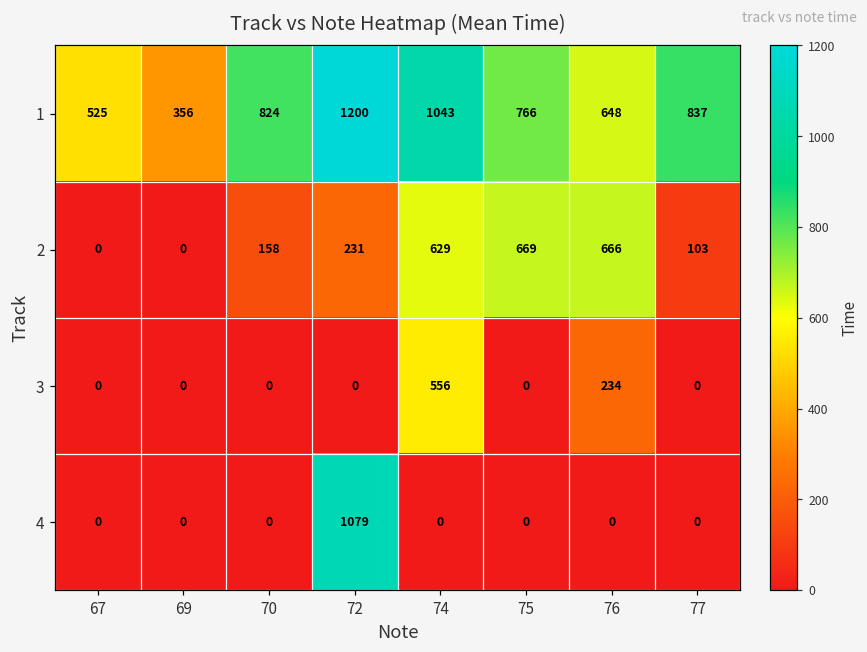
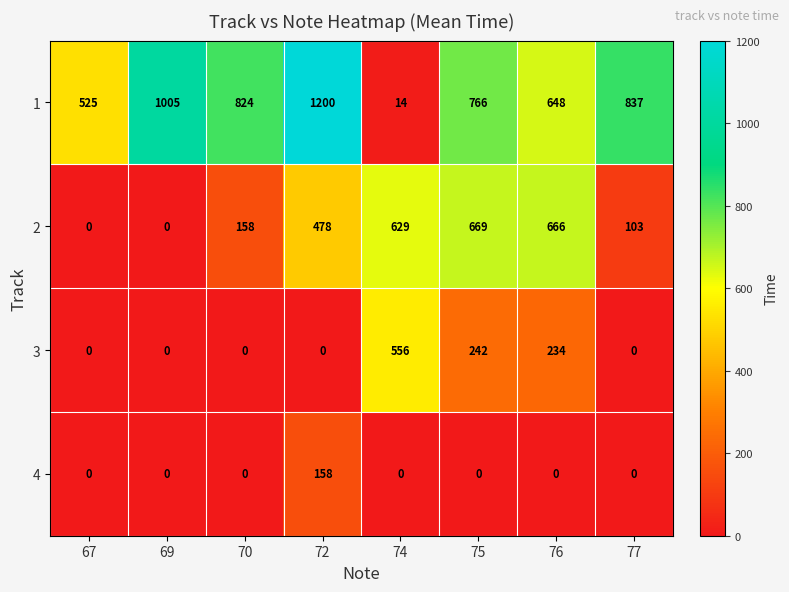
  {
    "1": {
      "67": 525,
-     "69": 356,
+     "69": 1005,
      "70": 824,
      "72": 1200,
-     "74": 1043,
+     "74": 14,
      "75": 766,
      "76": 648,
      "77": 837
    },
    "2": {
      "67": 0,
      "69": 0,
      "70": 158,
-     "72": 231,
+     "72": 478,
      "74": 629,
      "75": 669,
      "76": 666,
      "77": 103
    },
    "3": {
      "67": 0,
      "69": 0,
      "70": 0,
      "72": 0,
      "74": 556,
-     "75": 0,
+     "75": 242,
      "76": 234,
      "77": 0
    },
    "4": {
      "67": 0,
      "69": 0,
      "70": 0,
-     "72": 1079,
+     "72": 158,
      "74": 0,
      "75": 0,
      "76": 0,
      "77": 0
    }
  }
